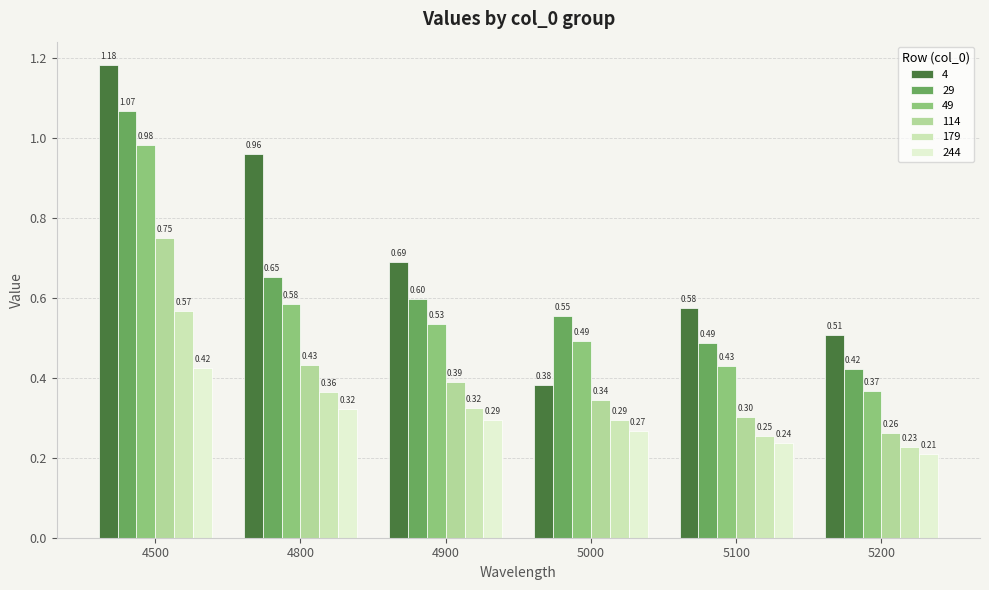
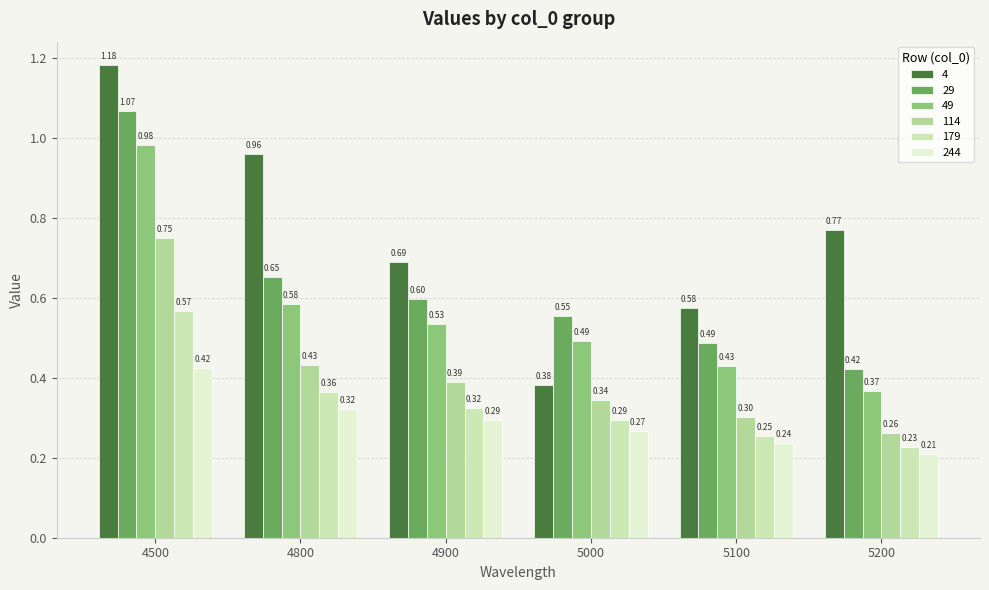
  {
    "4": {
      "4500": 1.18,
      "4800": 0.96,
      "4900": 0.69,
      "5000": 0.38,
      "5100": 0.58,
-     "5200": 0.51
+     "5200": 0.77
    }
  }
